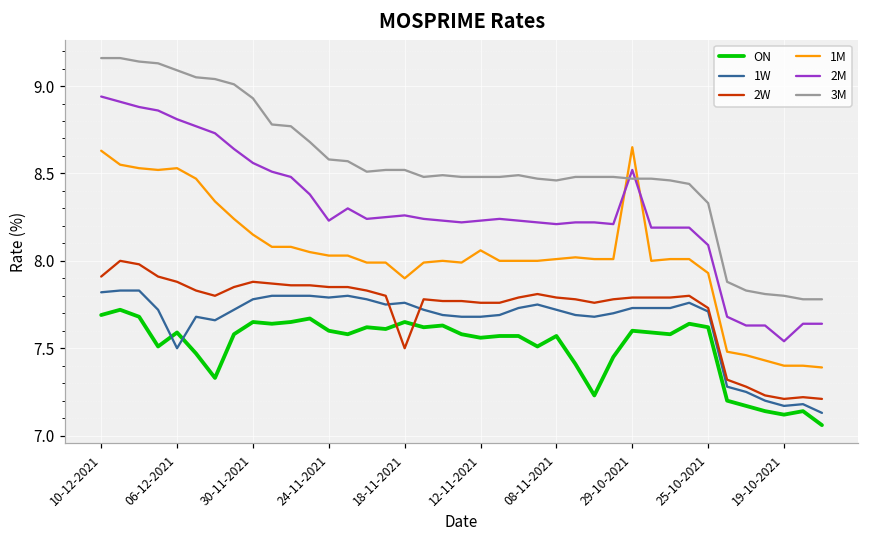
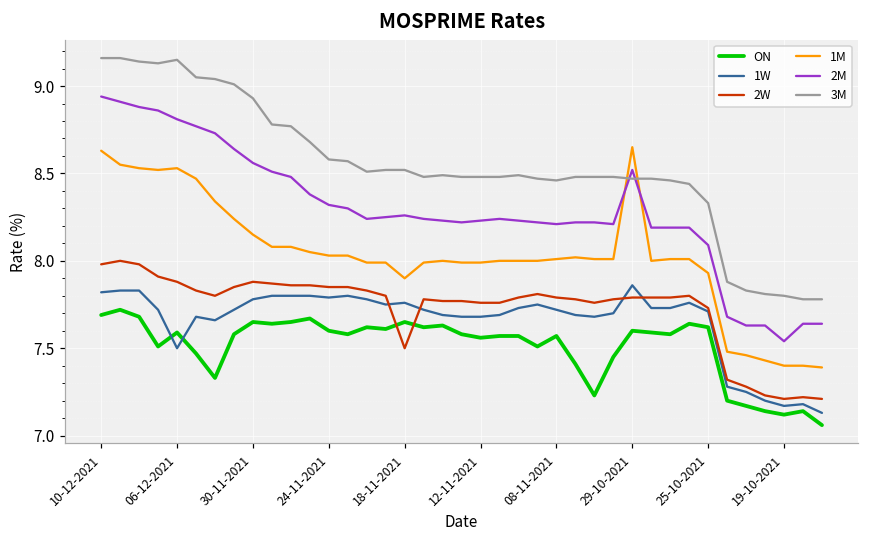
  {
    "ON": {
      "10-12-2021": 7.69,
      "06-12-2021": 7.59,
      "30-11-2021": 7.65,
      "24-11-2021": 7.60,
      "18-11-2021": 7.65,
      "12-11-2021": 7.56,
      "08-11-2021": 7.57,
      "29-10-2021": 7.60,
      "25-10-2021": 7.62,
      "19-10-2021": 7.12
    },
    "1W": {
      "10-12-2021": 7.82,
      "06-12-2021": 7.50,
      "30-11-2021": 7.78,
      "24-11-2021": 7.79,
      "18-11-2021": 7.76,
      "12-11-2021": 7.68,
      "08-11-2021": 7.72,
-     "29-10-2021": 7.73,
+     "29-10-2021": 7.86,
      "25-10-2021": 7.71,
      "19-10-2021": 7.17
    },
    "2W": {
-     "10-12-2021": 7.91,
+     "10-12-2021": 7.98,
      "06-12-2021": 7.88,
      "30-11-2021": 7.88,
      "24-11-2021": 7.85,
      "18-11-2021": 7.50,
      "12-11-2021": 7.76,
      "08-11-2021": 7.79,
      "29-10-2021": 7.79,
      "25-10-2021": 7.73,
      "19-10-2021": 7.21
    },
    "1M": {
      "10-12-2021": 8.63,
      "06-12-2021": 8.53,
      "30-11-2021": 8.15,
      "24-11-2021": 8.03,
      "18-11-2021": 7.90,
-     "12-11-2021": 8.06,
+     "12-11-2021": 7.99,
      "08-11-2021": 8.01,
      "29-10-2021": 8.65,
      "25-10-2021": 7.93,
      "19-10-2021": 7.40
    },
    "2M": {
      "10-12-2021": 8.94,
      "06-12-2021": 8.81,
      "30-11-2021": 8.56,
-     "24-11-2021": 8.23,
+     "24-11-2021": 8.32,
      "18-11-2021": 8.26,
      "12-11-2021": 8.23,
      "08-11-2021": 8.21,
      "29-10-2021": 8.52,
      "25-10-2021": 8.09,
      "19-10-2021": 7.54
    },
    "3M": {
      "10-12-2021": 9.16,
-     "06-12-2021": 9.09,
+     "06-12-2021": 9.15,
      "30-11-2021": 8.93,
      "24-11-2021": 8.58,
      "18-11-2021": 8.52,
      "12-11-2021": 8.48,
      "08-11-2021": 8.46,
      "29-10-2021": 8.47,
      "25-10-2021": 8.33,
      "19-10-2021": 7.80
    }
  }
